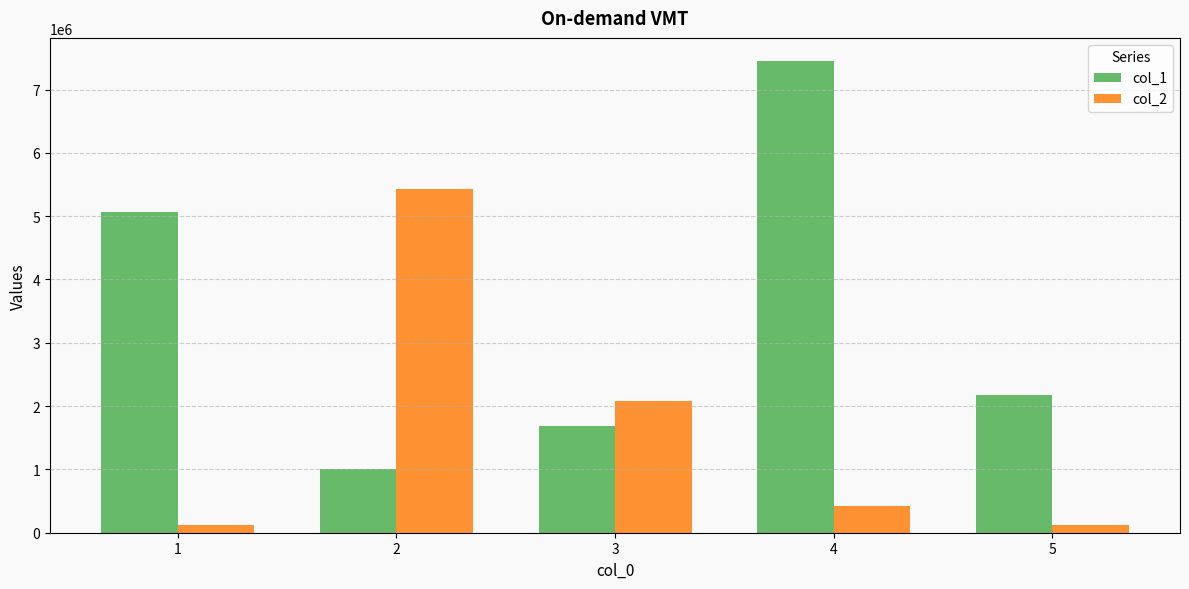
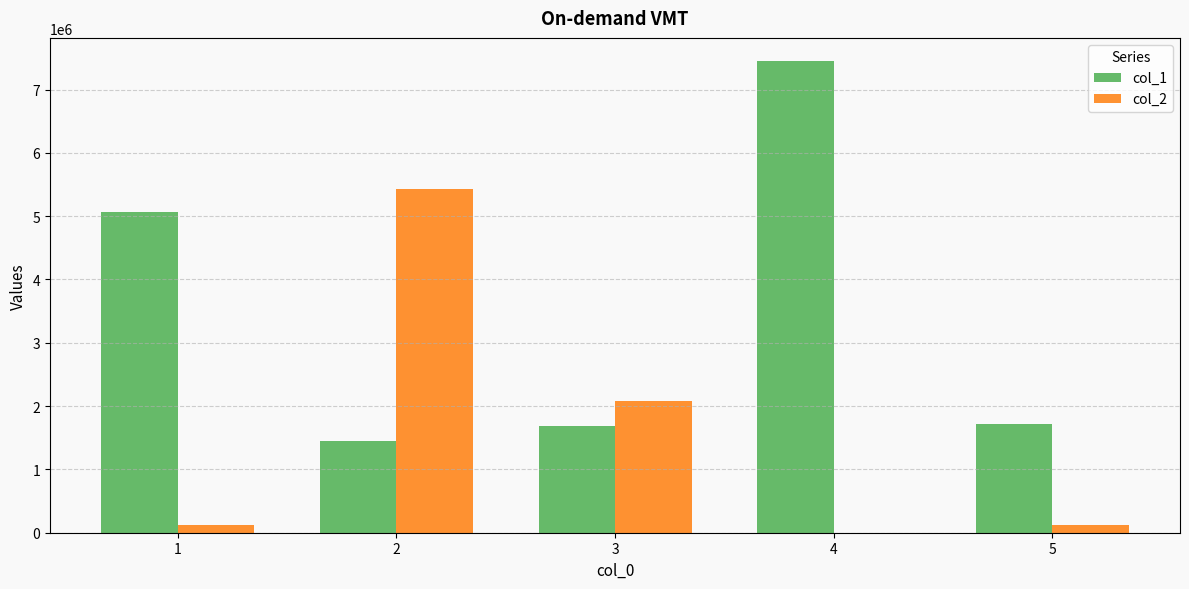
  {
    "col_1": {
      "1": 5100000,
-     "2": 1000000,
+     "2": 1400000,
      "3": 1700000,
      "4": 7400000,
-     "5": 2200000
+     "5": 1700000
    },
    "col_2": {
      "1": 100000,
      "2": 5400000,
      "3": 2100000,
-     "4": 400000,
+     "4": 0,
      "5": 100000
    }
  }
